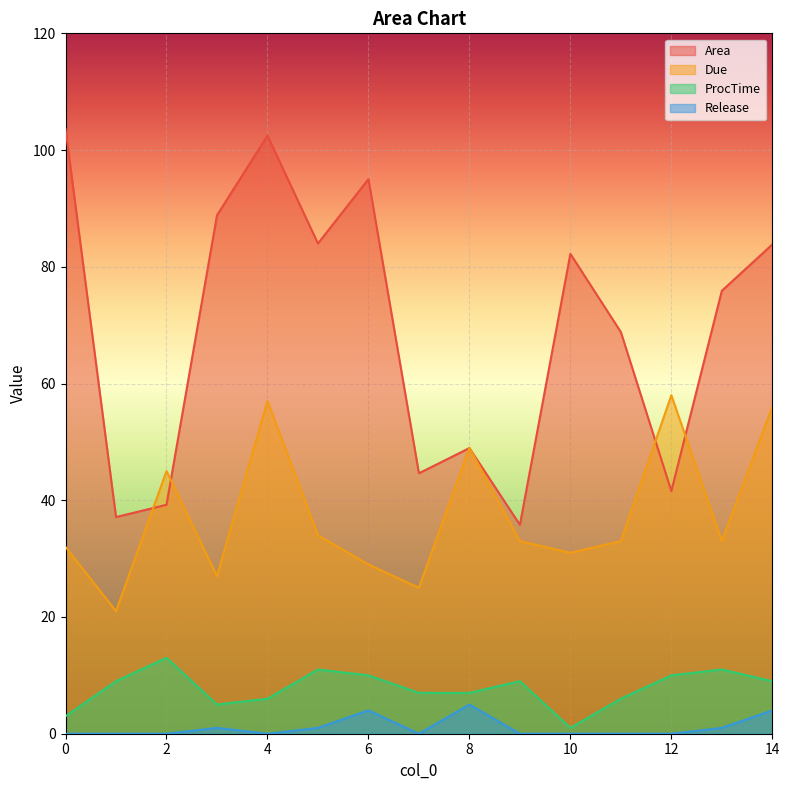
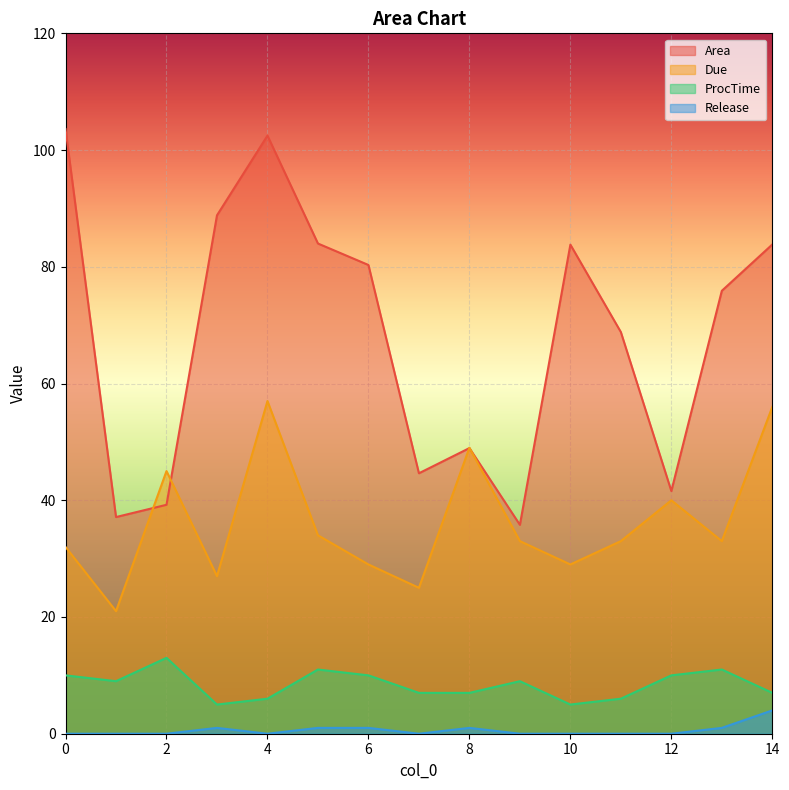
  {
    "Area": {
      "0": 104,
      "2": 39,
      "4": 102,
-     "6": 95,
-     "10": 82,
+     "6": 80,
+     "10": 84,
      "12": 42,
      "14": 84
    },
    "Due": {
      "0": 32,
      "2": 45,
      "4": 57,
      "6": 29,
-     "10": 31,
-     "12": 58,
+     "10": 29,
+     "12": 40,
      "14": 56
    },
    "ProcTime": {
-     "0": 3,
+     "0": 10,
      "2": 13,
      "4": 6,
      "6": 10,
      "8": 7,
-     "10": 1,
+     "10": 5,
      "12": 10,
-     "14": 9
+     "14": 7
    },
    "Release": {
      "0": 0,
      "2": 0,
      "4": 0,
-     "6": 4,
-     "8": 5,
+     "6": 1,
+     "8": 1,
      "10": 0,
      "12": 0,
      "14": 4
    }
  }
